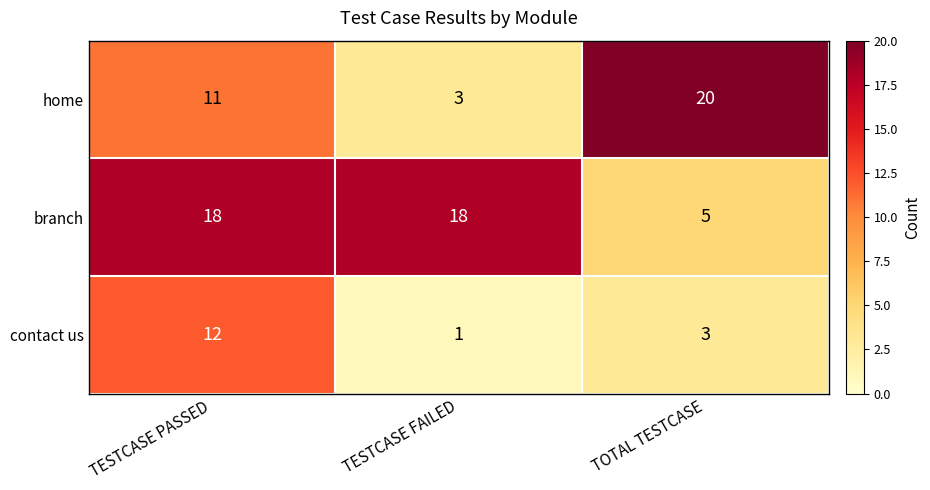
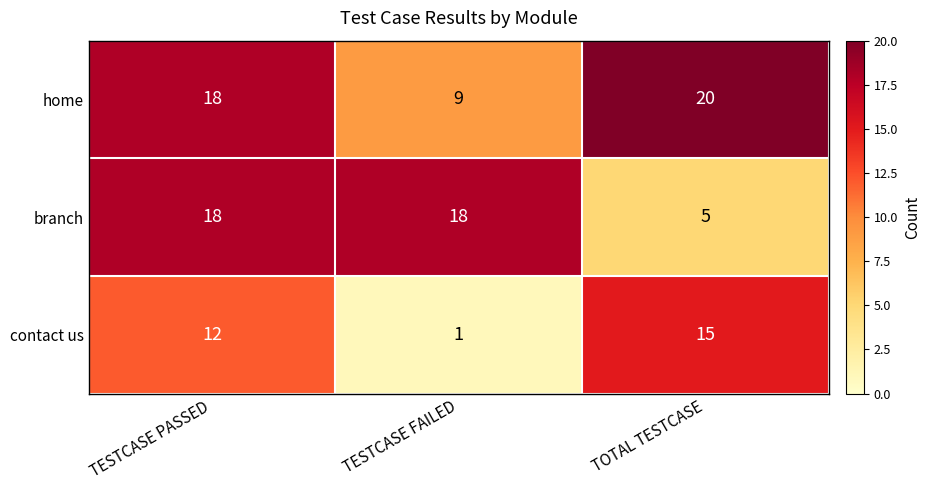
  {
    "home": {
-     "TESTCASE PASSED": 11,
-     "TESTCASE FAILED": 3,
+     "TESTCASE PASSED": 18,
+     "TESTCASE FAILED": 9,
      "TOTAL TESTCASE": 20
    },
    "branch": {
      "TESTCASE PASSED": 18,
      "TESTCASE FAILED": 18,
      "TOTAL TESTCASE": 5
    },
    "contact us": {
      "TESTCASE PASSED": 12,
      "TESTCASE FAILED": 1,
-     "TOTAL TESTCASE": 3
+     "TOTAL TESTCASE": 15
    }
  }
